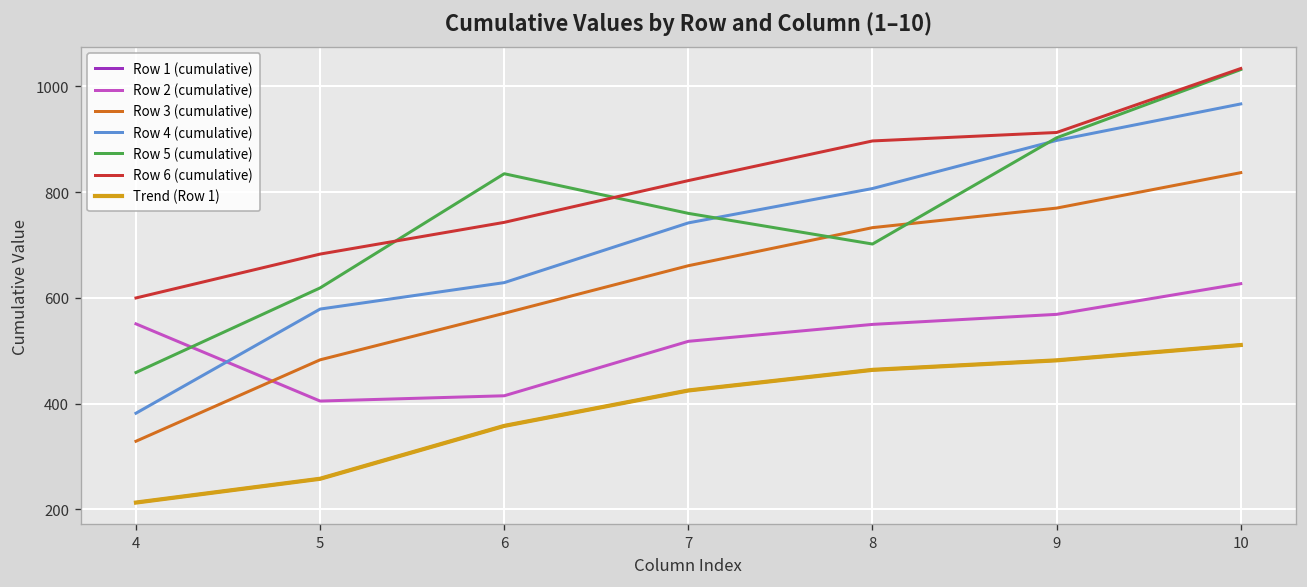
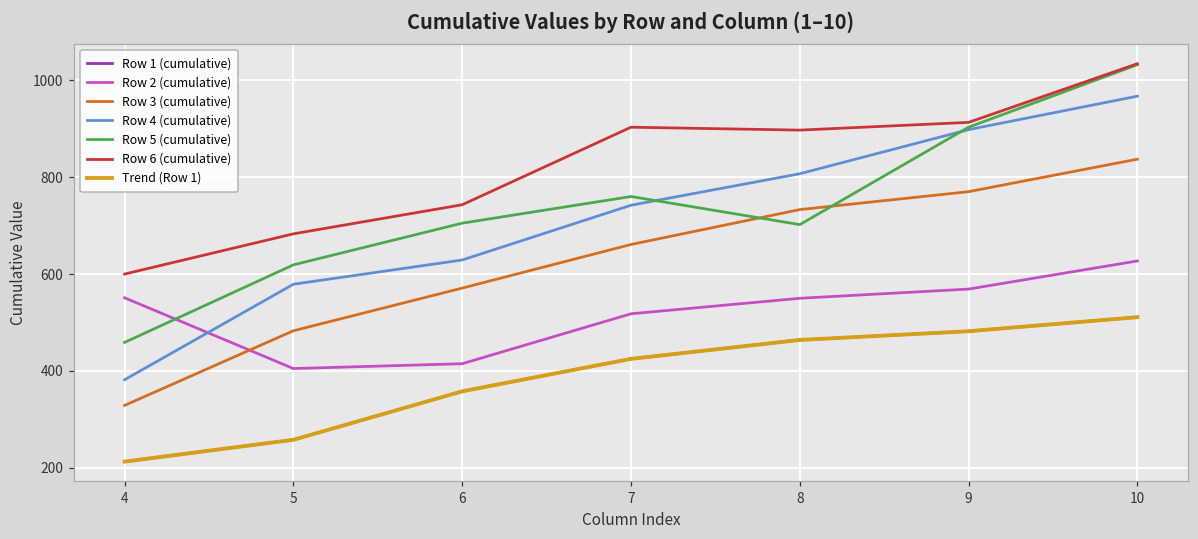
  {
    "Row 2 (cumulative)": {
      "4": 550,
      "5": 410,
      "6": 420,
      "7": 520,
      "8": 550,
      "9": 570,
      "10": 630
    },
    "Row 4 (cumulative)": {
      "4": 380,
      "5": 580,
      "6": 630,
      "7": 740,
      "8": 810,
      "10": 970
    },
    "Row 5 (cumulative)": {
      "4": 460,
      "5": 620,
-     "6": 840,
+     "6": 710,
      "7": 760,
      "8": 700
    },
    "Row 6 (cumulative)": {
      "4": 600,
      "5": 680,
      "6": 740,
-     "7": 820,
+     "7": 900,
      "8": 900,
      "9": 910
    }
  }
